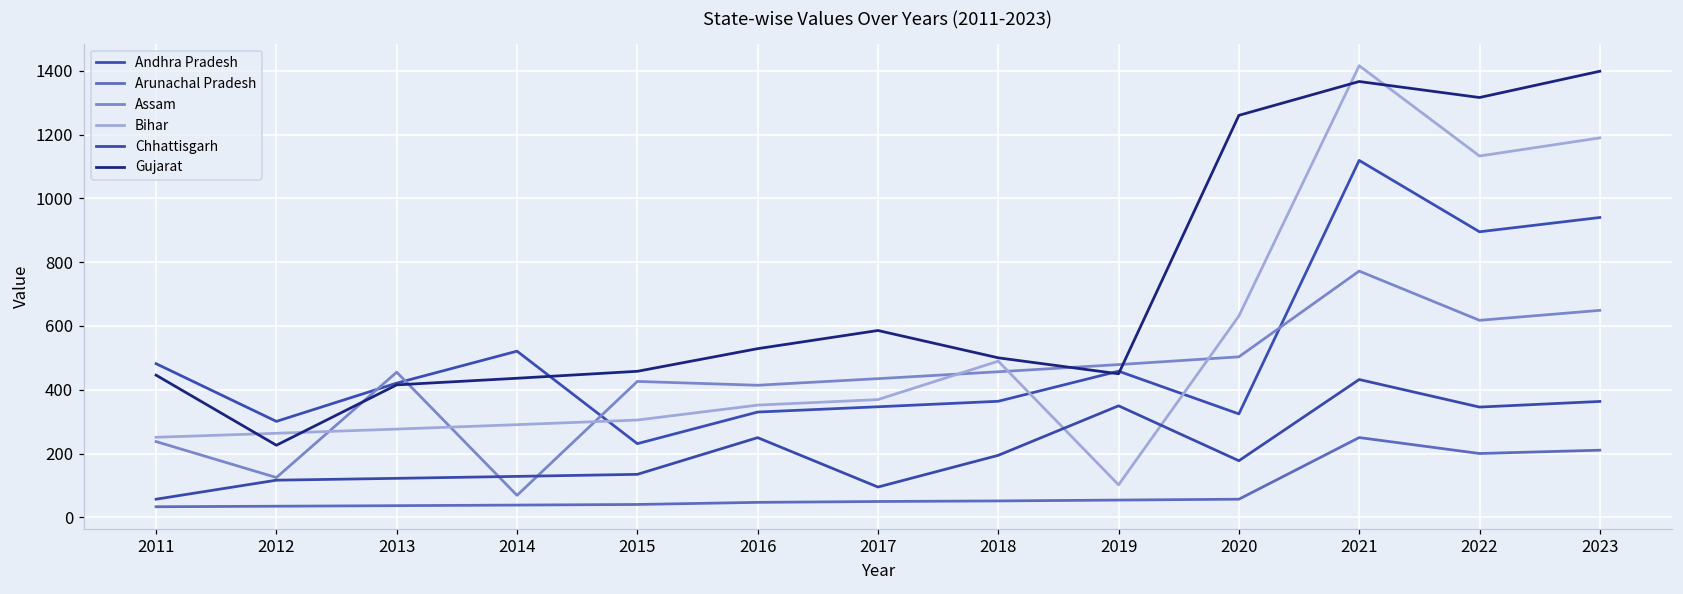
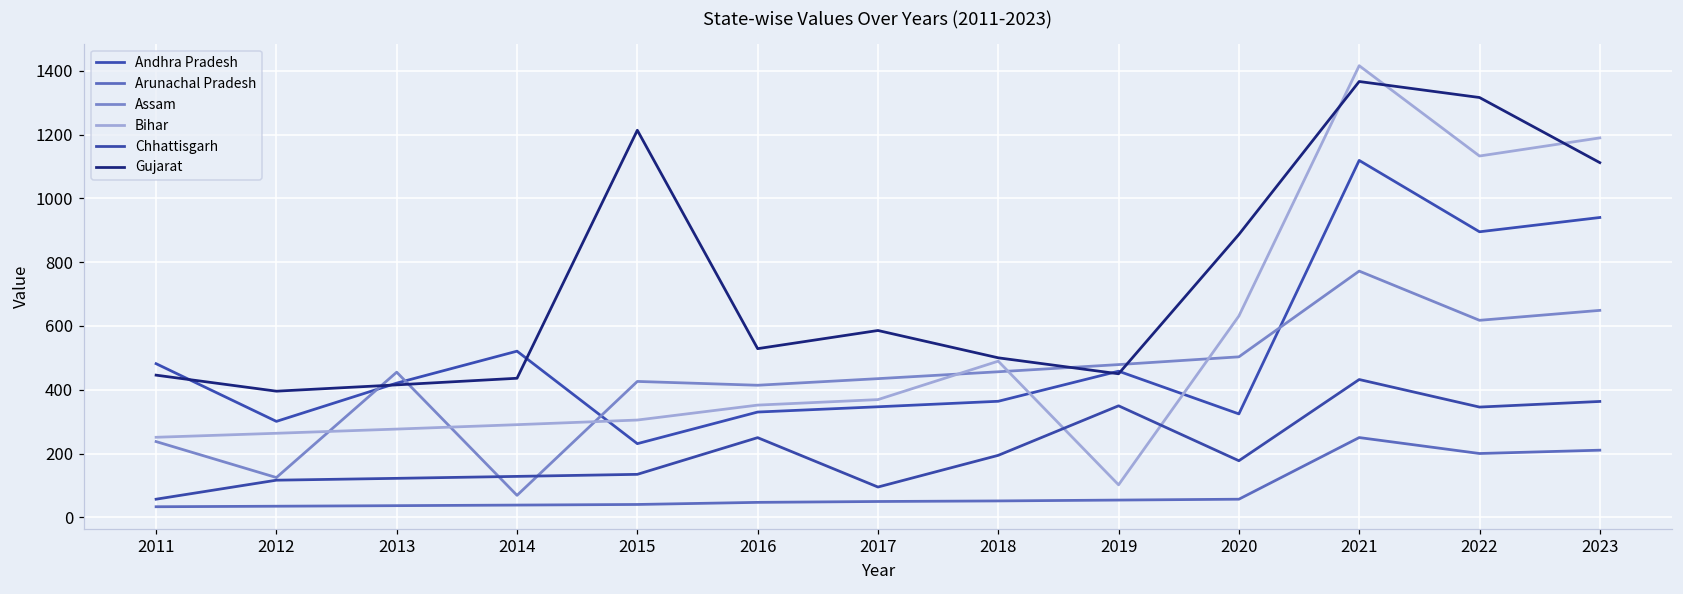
  {
    "Gujarat": {
      "2011": 450,
-     "2012": 230,
+     "2012": 400,
      "2014": 440,
-     "2015": 460,
+     "2015": 1210,
      "2016": 530,
      "2017": 590,
      "2018": 500,
-     "2020": 1260,
+     "2020": 890,
      "2021": 1370,
      "2022": 1320,
-     "2023": 1400
+     "2023": 1110
    }
  }
